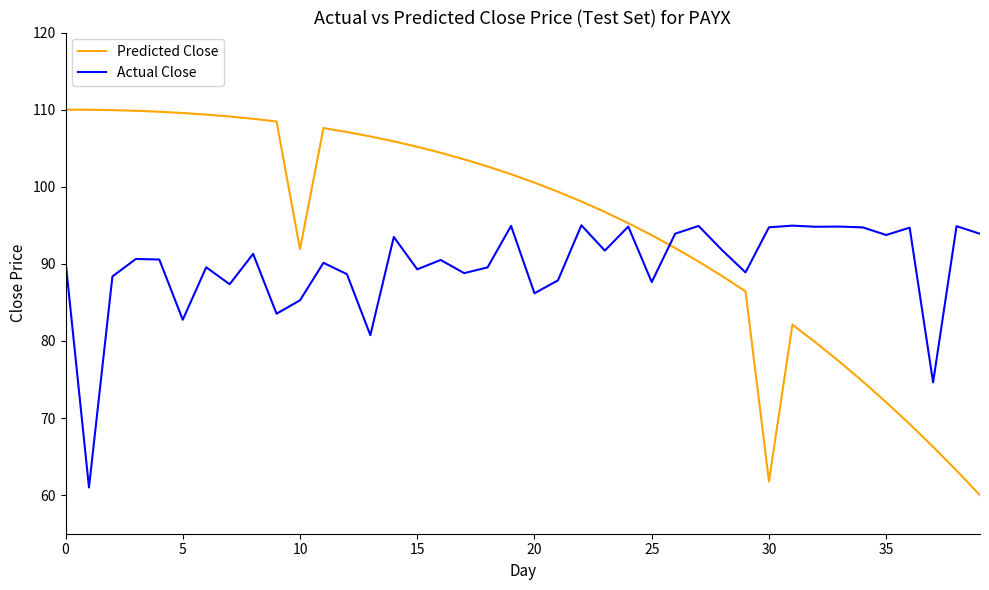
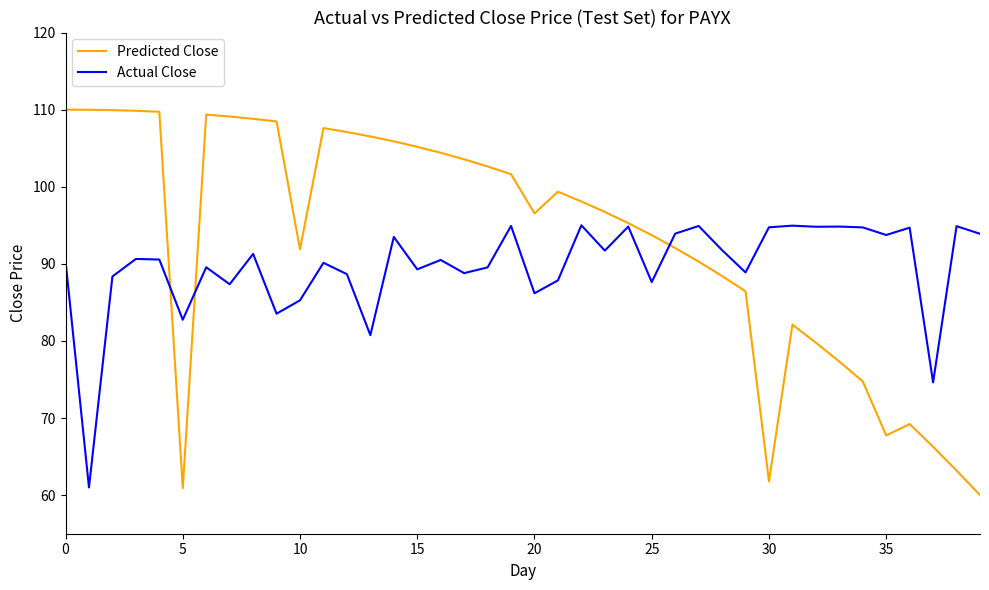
  {
    "Predicted Close": {
      "0": 110,
-     "5": 110,
+     "5": 61,
      "10": 92,
      "15": 105,
-     "20": 101,
+     "20": 97,
      "25": 94,
      "30": 62,
-     "35": 72
+     "35": 68
    },
    "Actual Close": {
      "0": 90,
      "5": 83,
      "10": 85,
      "15": 89,
      "20": 86,
      "25": 88,
      "30": 95,
      "35": 94
    }
  }
